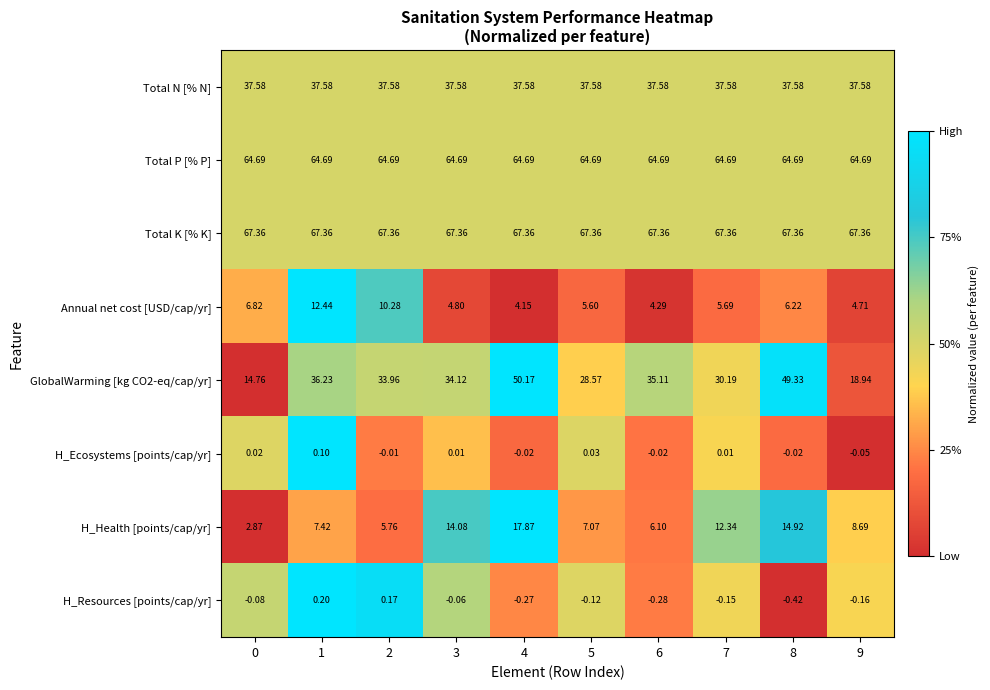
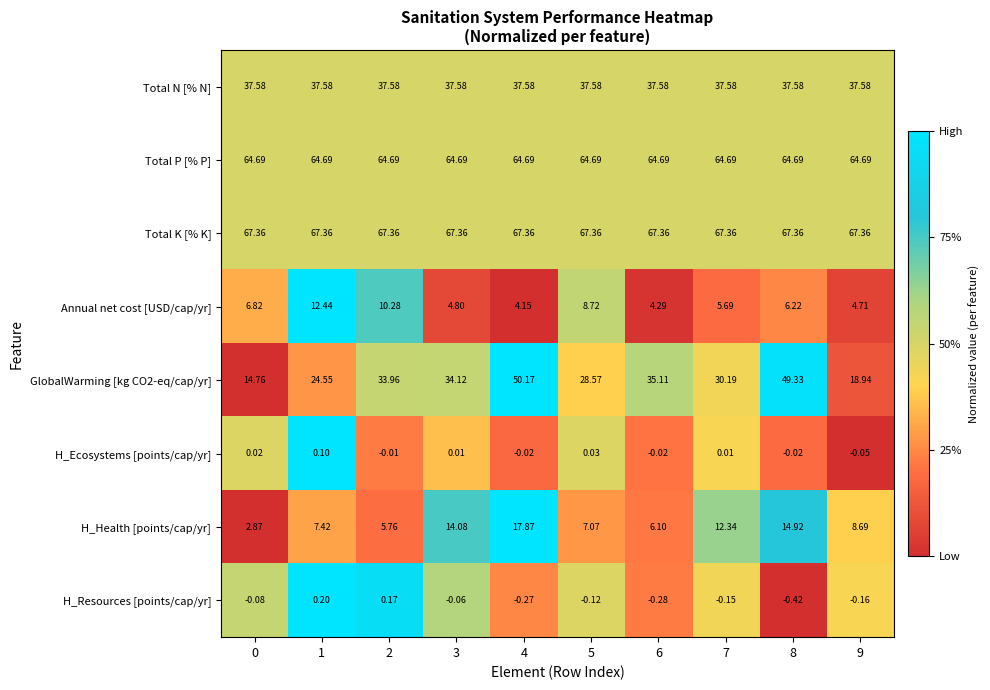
  {
    "Total N [% N]": {
      "0": 37.58,
      "1": 37.58,
      "2": 37.58,
      "3": 37.58,
      "4": 37.58,
      "5": 37.58,
      "6": 37.58,
      "7": 37.58,
      "8": 37.58,
      "9": 37.58
    },
    "Total P [% P]": {
      "0": 64.69,
      "1": 64.69,
      "2": 64.69,
      "3": 64.69,
      "4": 64.69,
      "5": 64.69,
      "6": 64.69,
      "7": 64.69,
      "8": 64.69,
      "9": 64.69
    },
    "Total K [% K]": {
      "0": 67.36,
      "1": 67.36,
      "2": 67.36,
      "3": 67.36,
      "4": 67.36,
      "5": 67.36,
      "6": 67.36,
      "7": 67.36,
      "8": 67.36,
      "9": 67.36
    },
    "Annual net cost [USD/cap/yr]": {
      "0": 6.82,
      "1": 12.44,
      "2": 10.28,
      "3": 4.80,
      "4": 4.15,
-     "5": 5.60,
+     "5": 8.72,
      "6": 4.29,
      "7": 5.69,
      "8": 6.22,
      "9": 4.71
    },
    "GlobalWarming [kg CO2-eq/cap/yr]": {
      "0": 14.76,
-     "1": 36.23,
+     "1": 24.55,
      "2": 33.96,
      "3": 34.12,
      "4": 50.17,
      "5": 28.57,
      "6": 35.11,
      "7": 30.19,
      "8": 49.33,
      "9": 18.94
    },
    "H_Ecosystems [points/cap/yr]": {
      "0": 0.02,
      "1": 0.10,
      "2": -0.01,
      "3": 0.01,
      "4": -0.02,
      "5": 0.03,
      "6": -0.02,
      "7": 0.01,
      "8": -0.02,
      "9": -0.05
    },
    "H_Health [points/cap/yr]": {
      "0": 2.87,
      "1": 7.42,
      "2": 5.76,
      "3": 14.08,
      "4": 17.87,
      "5": 7.07,
      "6": 6.10,
      "7": 12.34,
      "8": 14.92,
      "9": 8.69
    },
    "H_Resources [points/cap/yr]": {
      "0": -0.08,
      "1": 0.20,
      "2": 0.17,
      "3": -0.06,
      "4": -0.27,
      "5": -0.12,
      "6": -0.28,
      "7": -0.15,
      "8": -0.42,
      "9": -0.16
    }
  }
